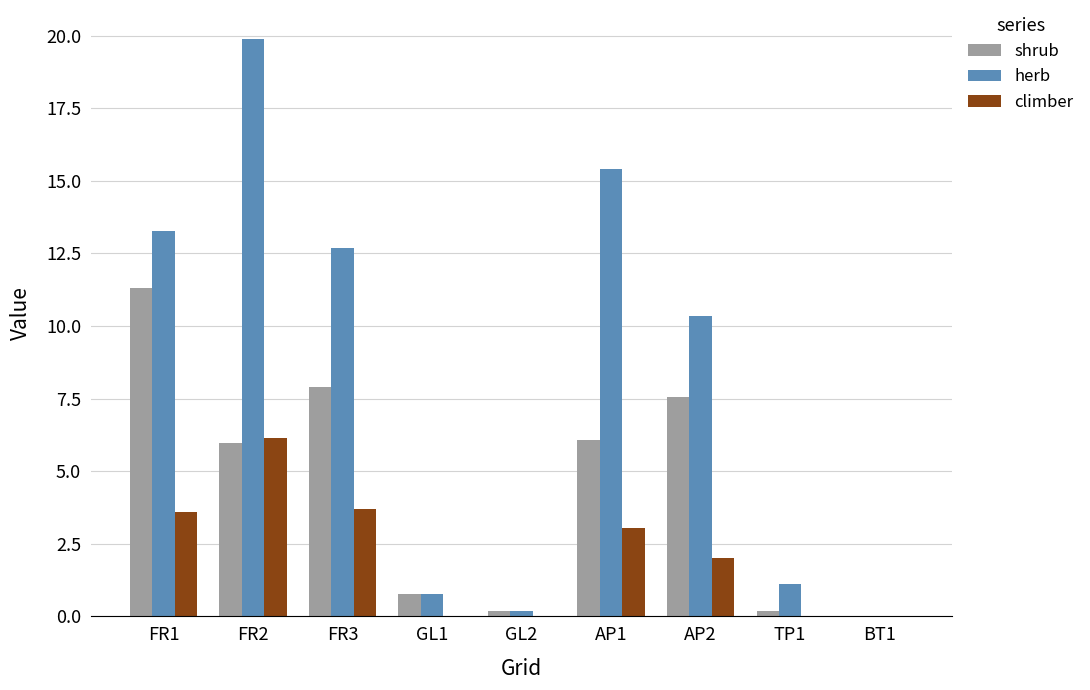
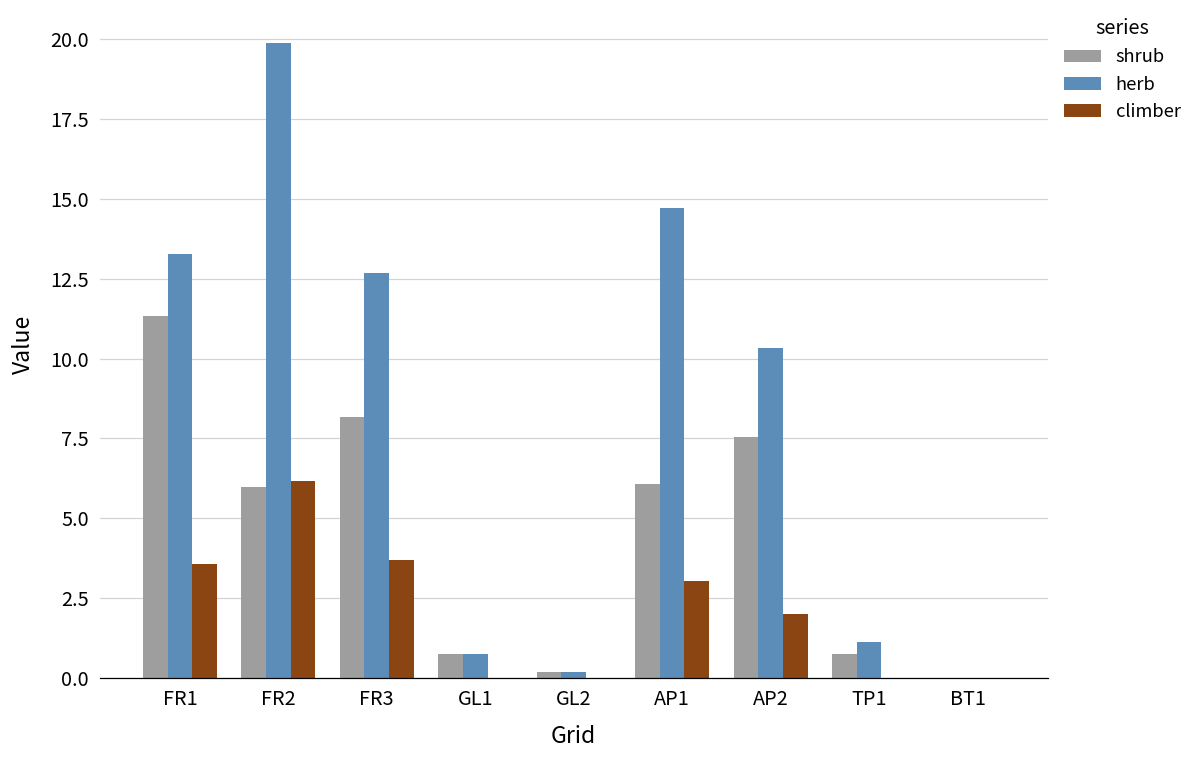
  {
    "shrub": {
      "FR1": 11.3,
      "FR2": 6.0,
-     "FR3": 7.9,
+     "FR3": 8.2,
      "GL1": 0.8,
      "GL2": 0.2,
      "AP1": 6.1,
      "AP2": 7.6,
-     "TP1": 0.2,
+     "TP1": 0.8,
      "BT1": 0.0
    },
    "herb": {
      "FR1": 13.3,
      "FR2": 19.9,
      "FR3": 12.7,
      "GL1": 0.8,
      "GL2": 0.2,
-     "AP1": 15.4,
+     "AP1": 14.7,
      "AP2": 10.3,
      "TP1": 1.1,
      "BT1": 0.0
    },
    "climber": {
      "FR1": 3.6,
      "FR2": 6.2,
      "FR3": 3.7,
      "GL1": 0.0,
      "GL2": 0.0,
      "AP1": 3.0,
      "AP2": 2.0,
      "TP1": 0.0,
      "BT1": 0.0
    }
  }
